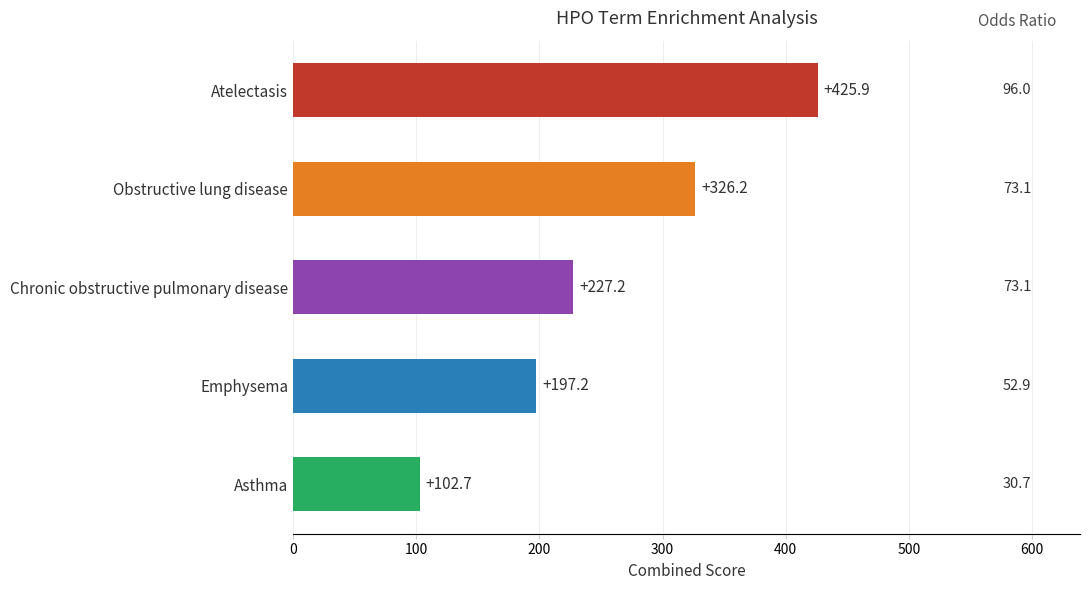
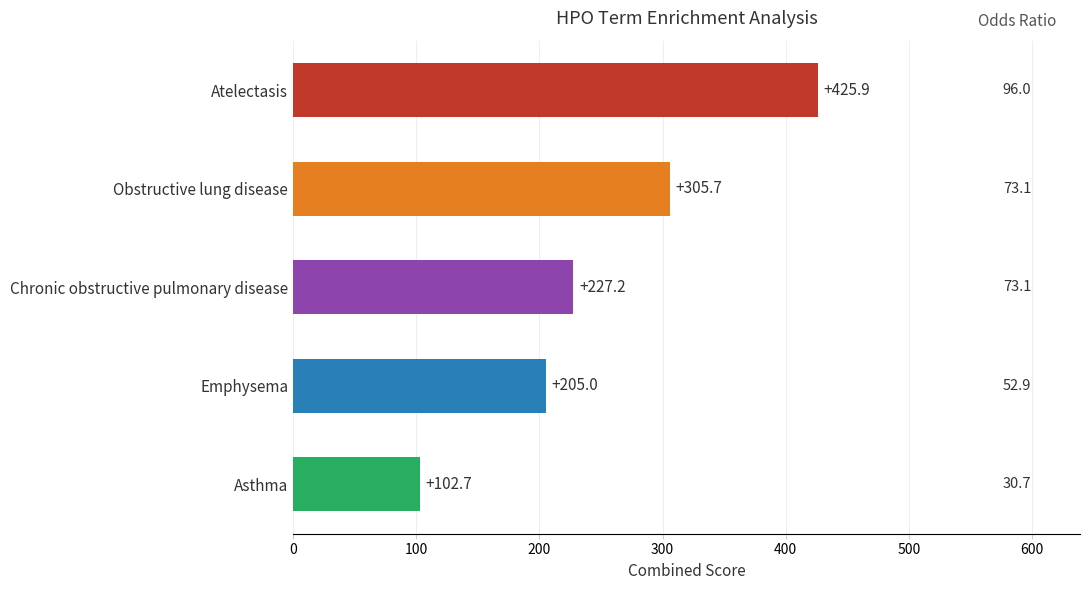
  {
    "Atelectasis": "+425.9",
-   "Obstructive lung disease": "+326.2",
+   "Obstructive lung disease": "+305.7",
    "Chronic obstructive pulmonary disease": "+227.2",
-   "Emphysema": "+197.2",
+   "Emphysema": "+205.0",
    "Asthma": "+102.7"
  }
